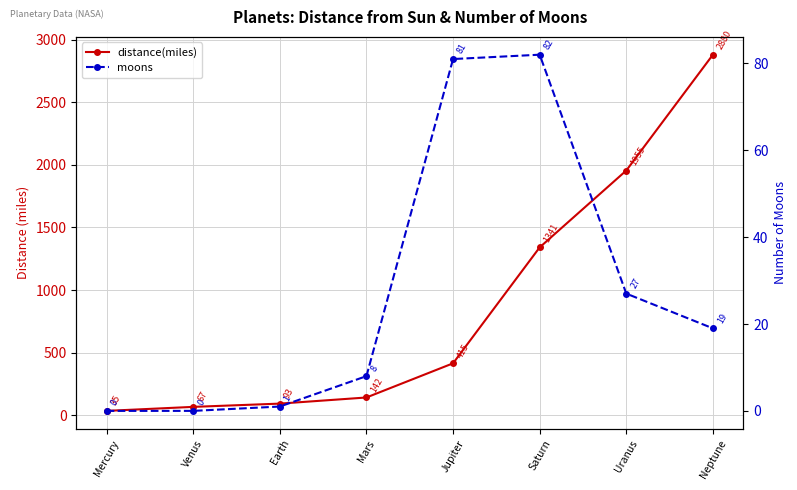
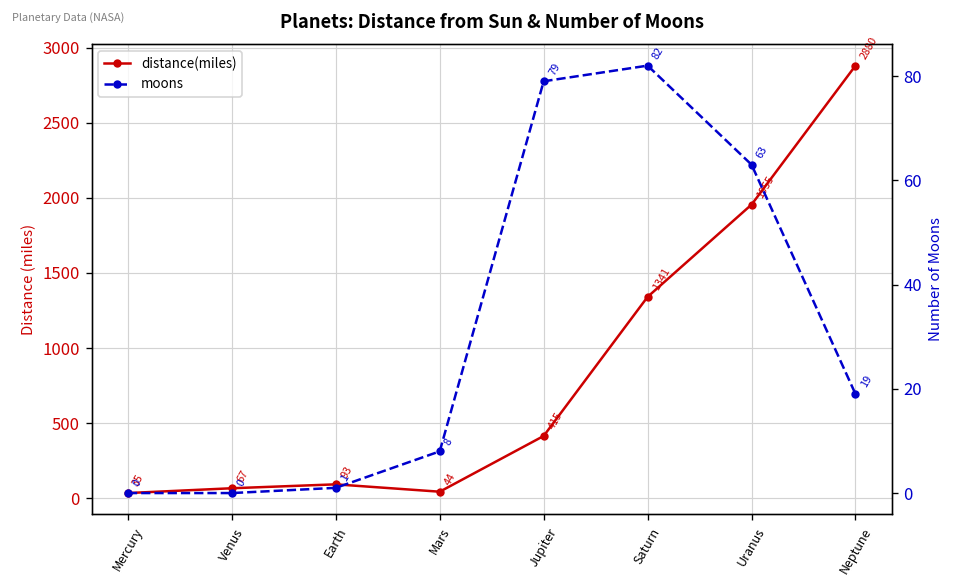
  {
    "distance(miles)": {
-     "Mars": 142,
+     "Mars": 44,
      "Jupiter": 415,
      "Saturn": 1341,
      "Uranus": 1955,
      "Neptune": 2880
    },
    "moons": {
      "Mars": 8,
-     "Jupiter": 81,
+     "Jupiter": 79,
      "Saturn": 82,
-     "Uranus": 27,
+     "Uranus": 63,
      "Neptune": 19
    }
  }
